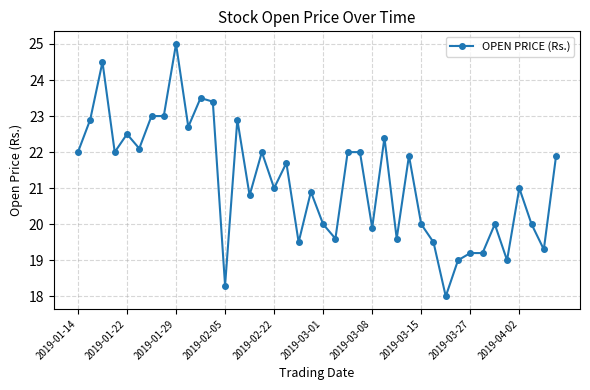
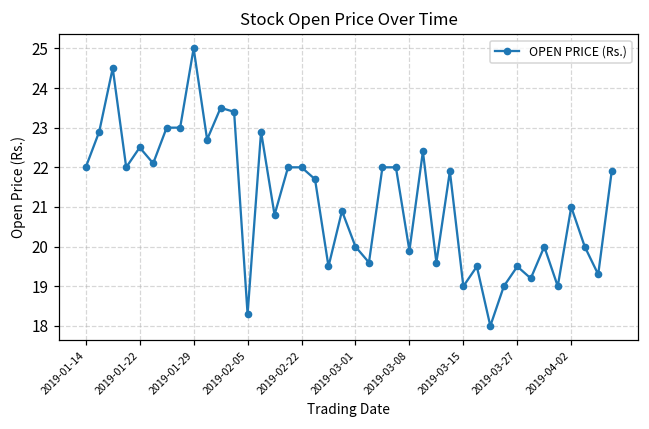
  {
    "2019-01-14": 22.0,
    "2019-01-22": 22.5,
    "2019-01-29": 25.0,
    "2019-02-05": 18.3,
-   "2019-02-22": 21,
+   "2019-02-22": 22,
    "2019-03-01": 20.0,
    "2019-03-08": 19.9,
-   "2019-03-15": 20,
-   "2019-03-27": 19.2,
+   "2019-03-15": 19,
+   "2019-03-27": 19.5,
    "2019-04-02": 21.0
  }
